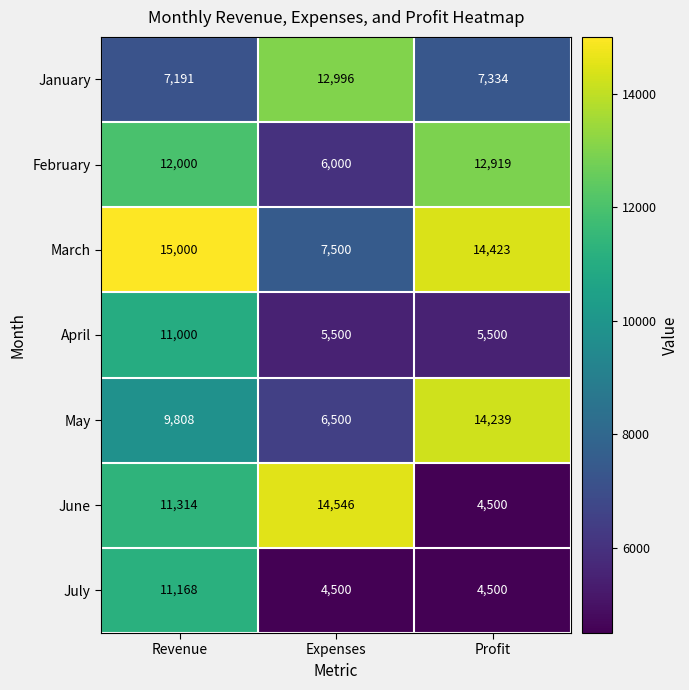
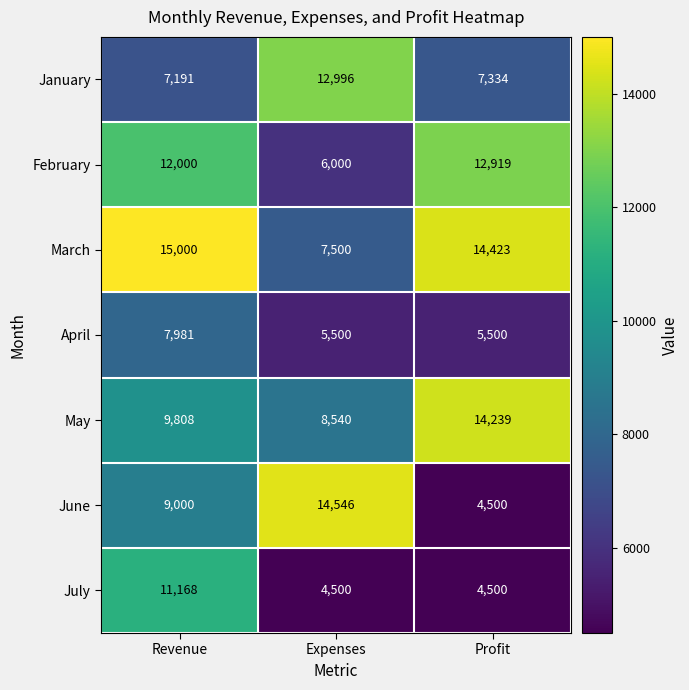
  {
    "January": {
      "Revenue": "7,191",
      "Expenses": "12,996",
      "Profit": "7,334"
    },
    "February": {
      "Revenue": "12,000",
      "Expenses": "6,000",
      "Profit": "12,919"
    },
    "March": {
      "Revenue": "15,000",
      "Expenses": "7,500",
      "Profit": "14,423"
    },
    "April": {
-     "Revenue": "11,000",
+     "Revenue": "7,981",
      "Expenses": "5,500",
      "Profit": "5,500"
    },
    "May": {
      "Revenue": "9,808",
-     "Expenses": "6,500",
+     "Expenses": "8,540",
      "Profit": "14,239"
    },
    "June": {
-     "Revenue": "11,314",
+     "Revenue": "9,000",
      "Expenses": "14,546",
      "Profit": "4,500"
    },
    "July": {
      "Revenue": "11,168",
      "Expenses": "4,500",
      "Profit": "4,500"
    }
  }
